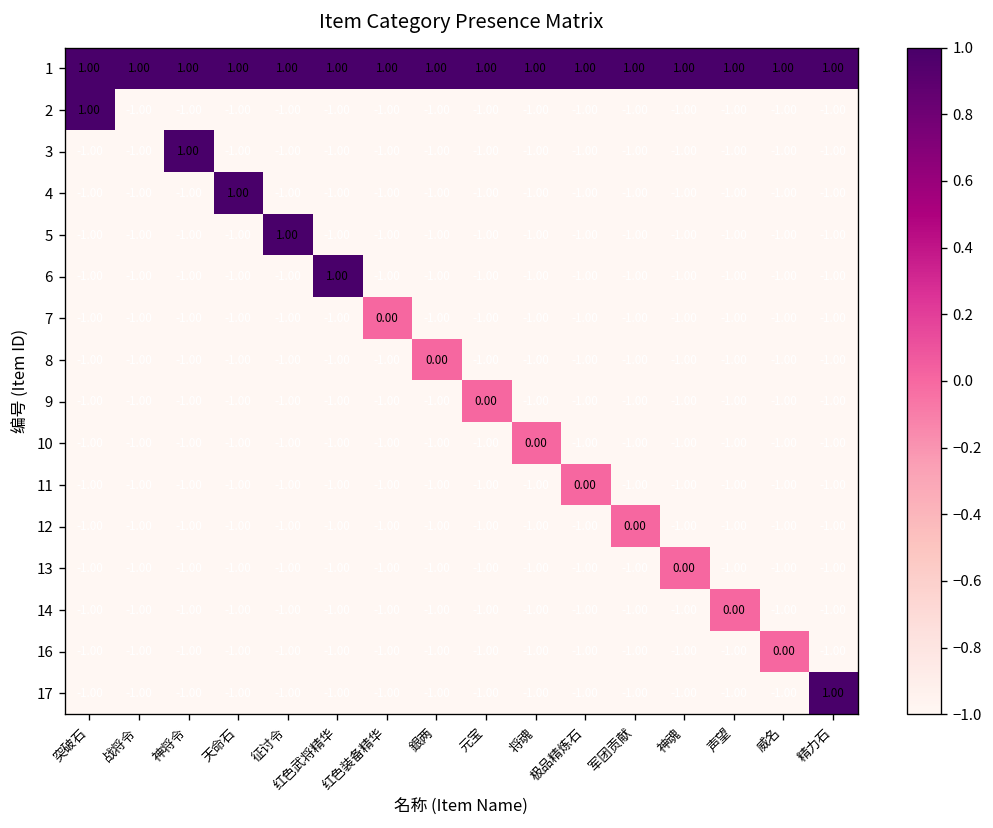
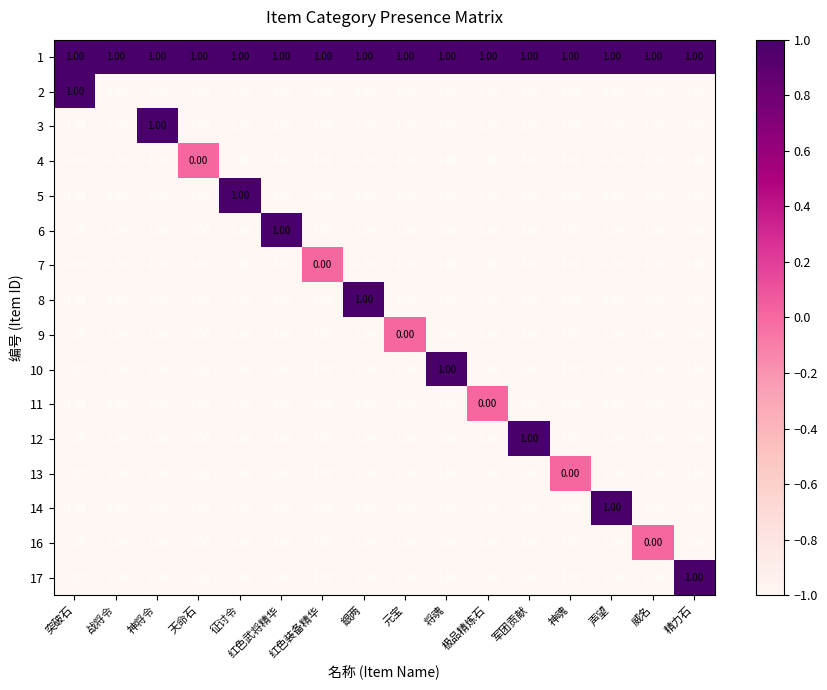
  {
    "1": {
      "突破石": 1.00,
      "战将令": 1.00,
      "神将令": 1.00,
      "天命石": 1.00,
      "征讨令": 1.00,
      "红色武将精华": 1.00,
      "红色装备精华": 1.00,
      "銀两": 1.00,
      "元宝": 1.00,
      "将魂": 1.00,
      "极品精炼石": 1.00,
      "军团贡献": 1.00,
      "神魂": 1.00,
      "声望": 1.00,
      "威名": 1.00,
      "精力石": 1.00
    },
    "2": {
      "突破石": 1.00
    },
    "3": {
      "神将令": 1.00
    },
    "4": {
-     "天命石": 1.00
+     "天命石": 0.00
    },
    "5": {
      "征讨令": 1.00
    },
    "6": {
      "红色武将精华": 1.00
    },
    "7": {
      "红色装备精华": 0.00
    },
    "8": {
-     "銀两": 0.00
+     "銀两": 1.00
    },
    "9": {
      "元宝": 0.00
    },
    "10": {
-     "将魂": 0.00
+     "将魂": 1.00
    },
    "11": {
      "极品精炼石": 0.00
    },
    "12": {
-     "军团贡献": 0.00
+     "军团贡献": 1.00
    },
    "13": {
      "神魂": 0.00
    },
    "14": {
-     "声望": 0.00
+     "声望": 1.00
    },
    "16": {
      "威名": 0.00
    },
    "17": {
      "精力石": 1.00
    }
  }
